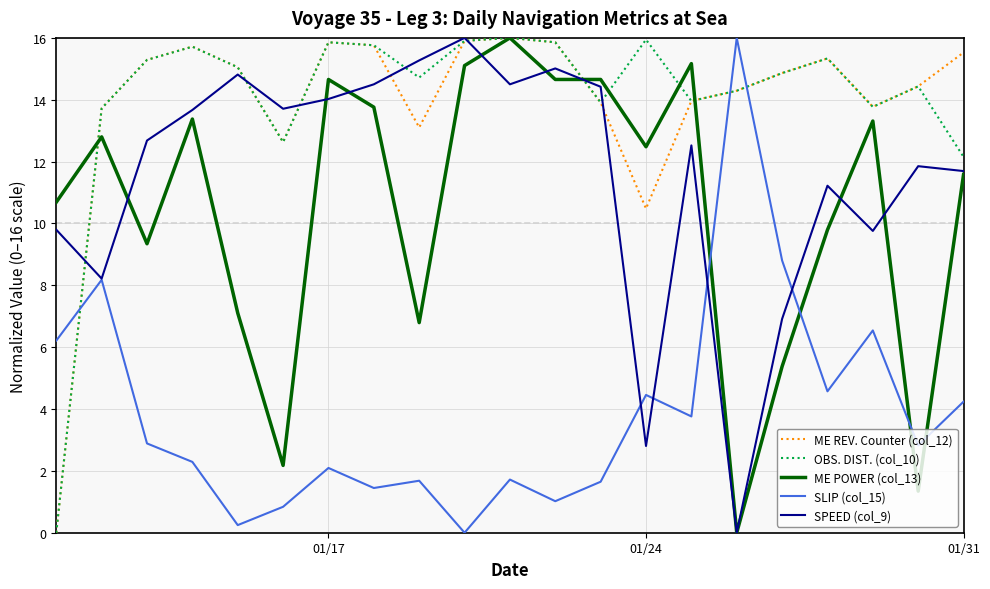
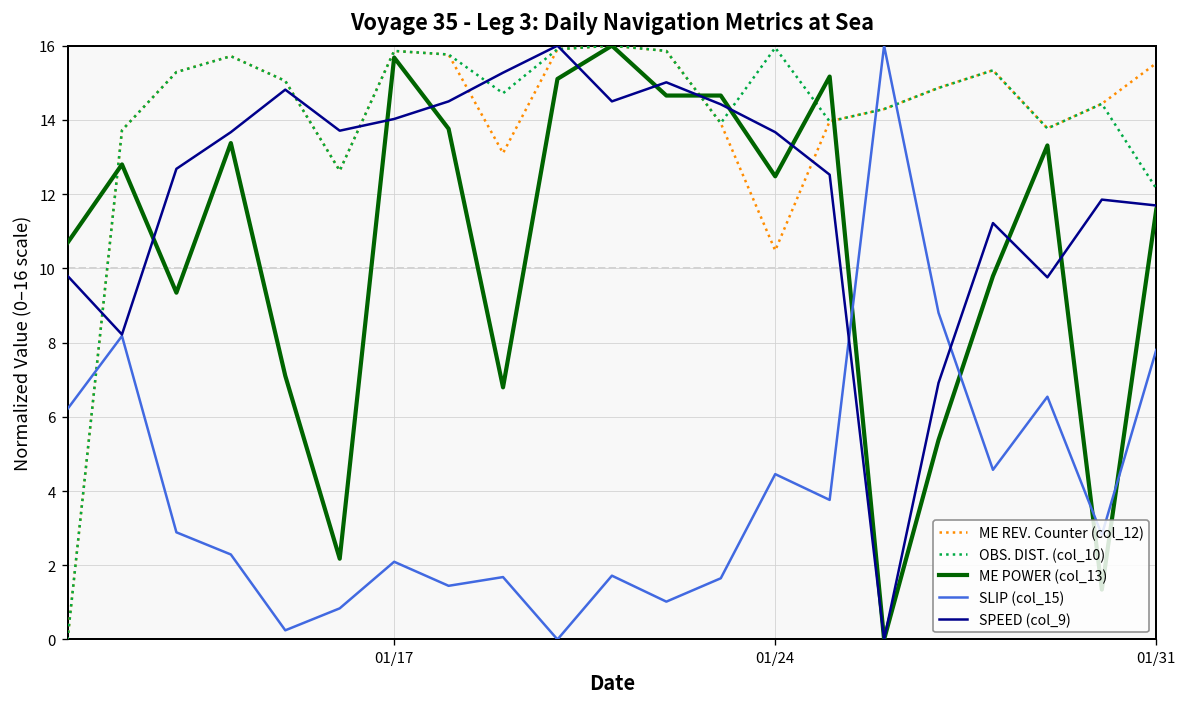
  {
    "ME REV. Counter (col_12)": {
      "01/24": 10.5,
      "01/31": 15.5
    },
    "OBS. DIST. (col_10)": {
      "01/24": 15.9,
      "01/31": 12.2
    },
    "ME POWER (col_13)": {
-     "01/17": 14.7,
+     "01/17": 15.7,
      "01/24": 12.5,
      "01/31": 11.6
    },
    "SLIP (col_15)": {
      "01/17": 2.1,
      "01/24": 4.5,
-     "01/31": 4.2
+     "01/31": 7.8
    },
    "SPEED (col_9)": {
      "01/17": 14.0,
-     "01/24": 2.8,
+     "01/24": 13.7,
      "01/31": 11.7
    }
  }
